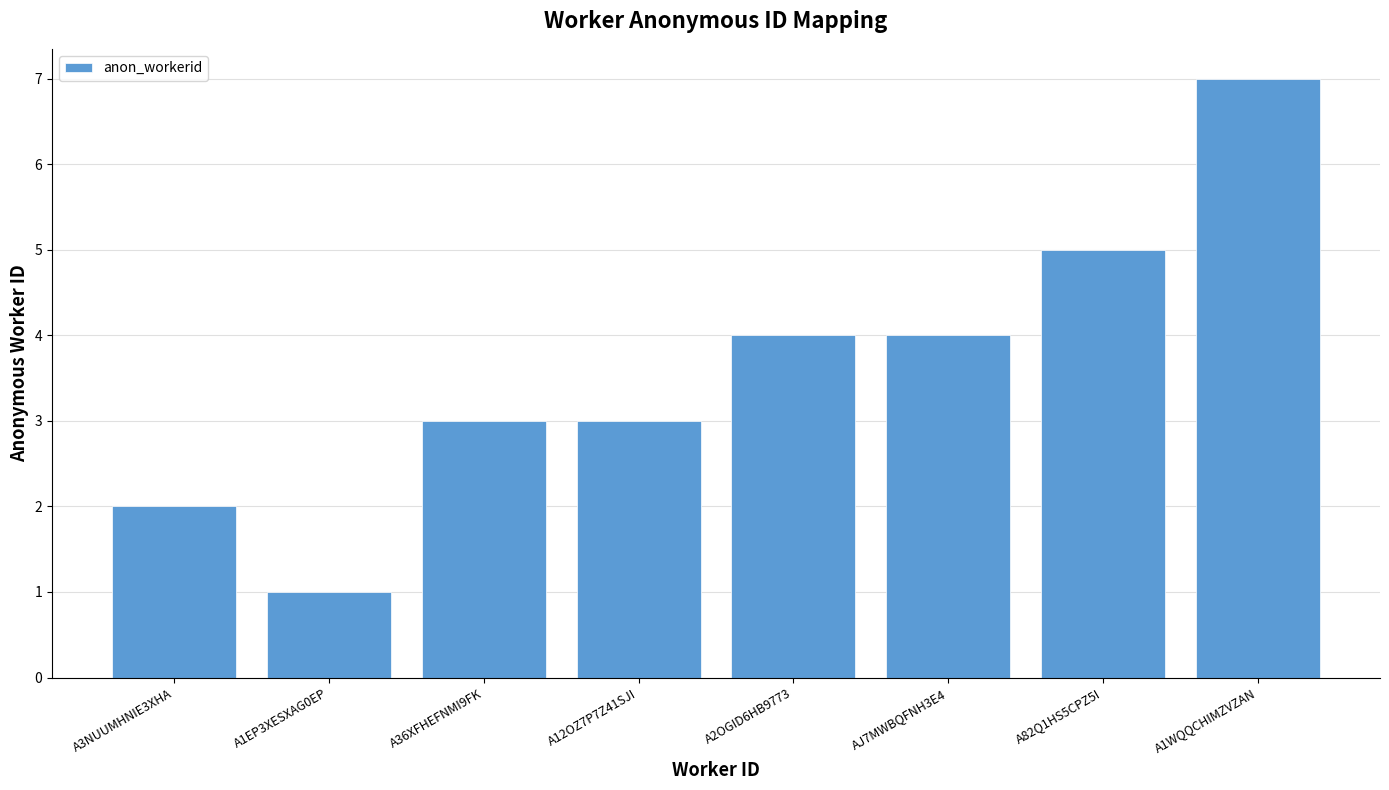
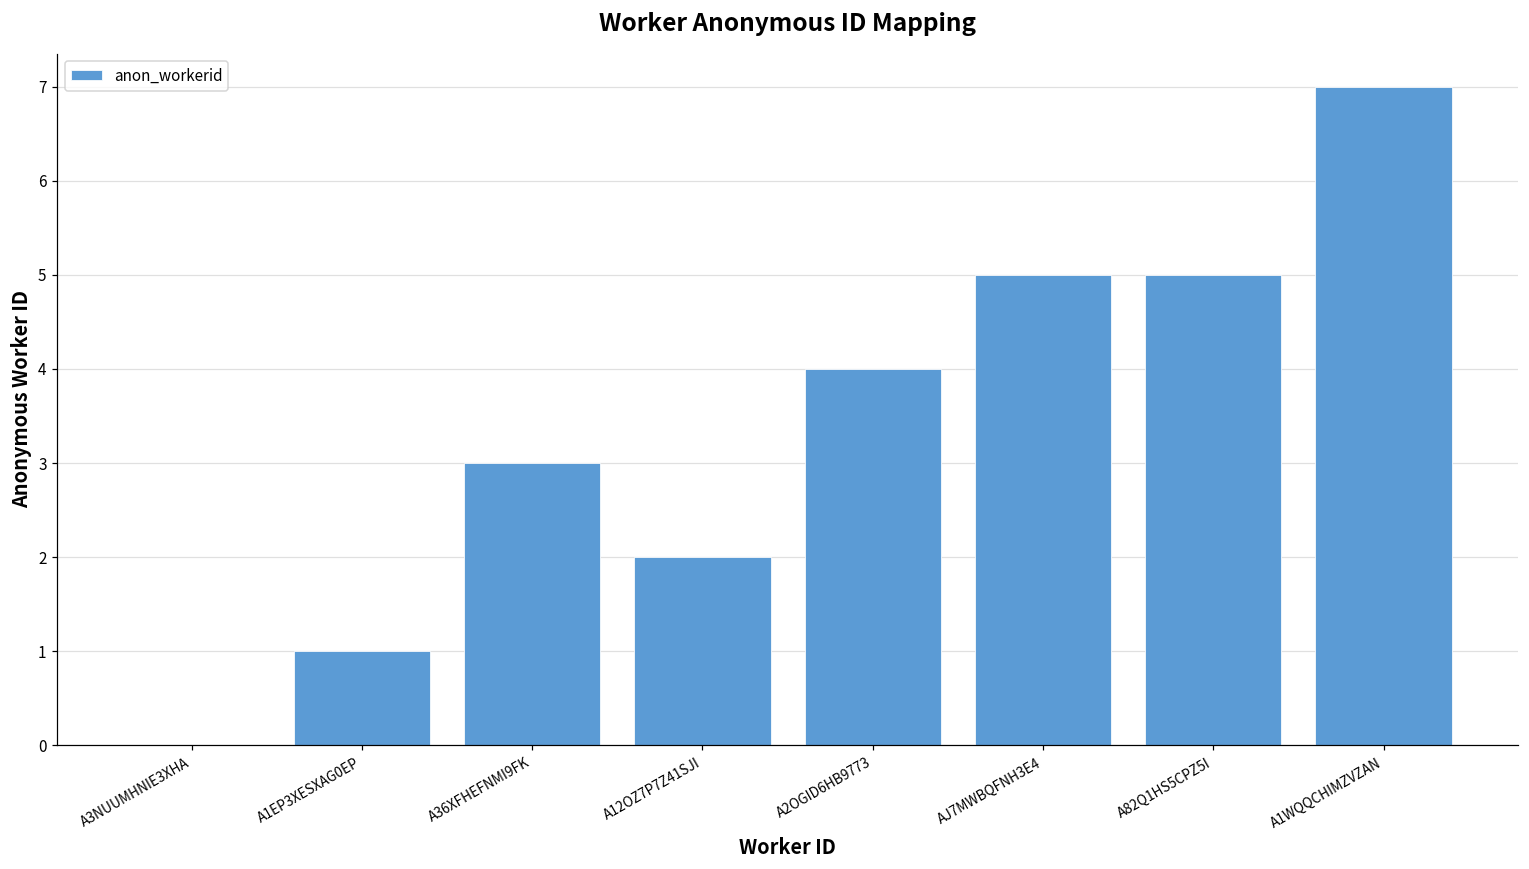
  {
-   "A3NUUMHNIE3XHA": 2,
+   "A3NUUMHNIE3XHA": 0,
    "A1EP3XESXAG0EP": 1,
    "A36XFHEFNMI9FK": 3,
-   "A12OZ7P7Z41SJI": 3,
+   "A12OZ7P7Z41SJI": 2,
    "A2OGID6HB9773": 4,
-   "AJ7MWBQFNH3E4": 4,
+   "AJ7MWBQFNH3E4": 5,
    "A82Q1HS5CPZ5I": 5,
    "A1WQQCHIMZVZAN": 7
  }
